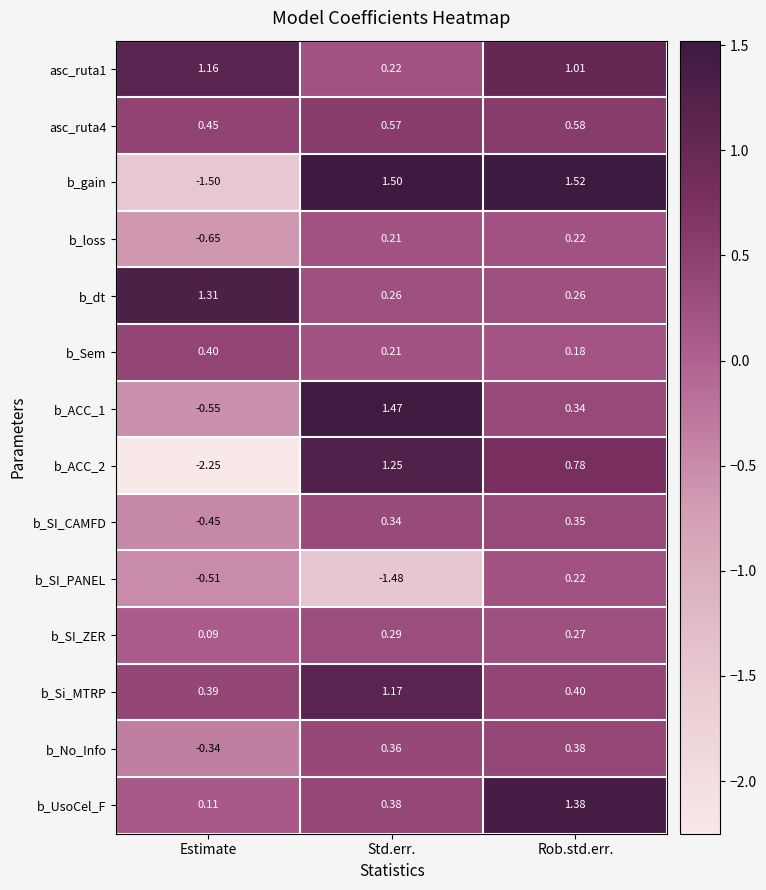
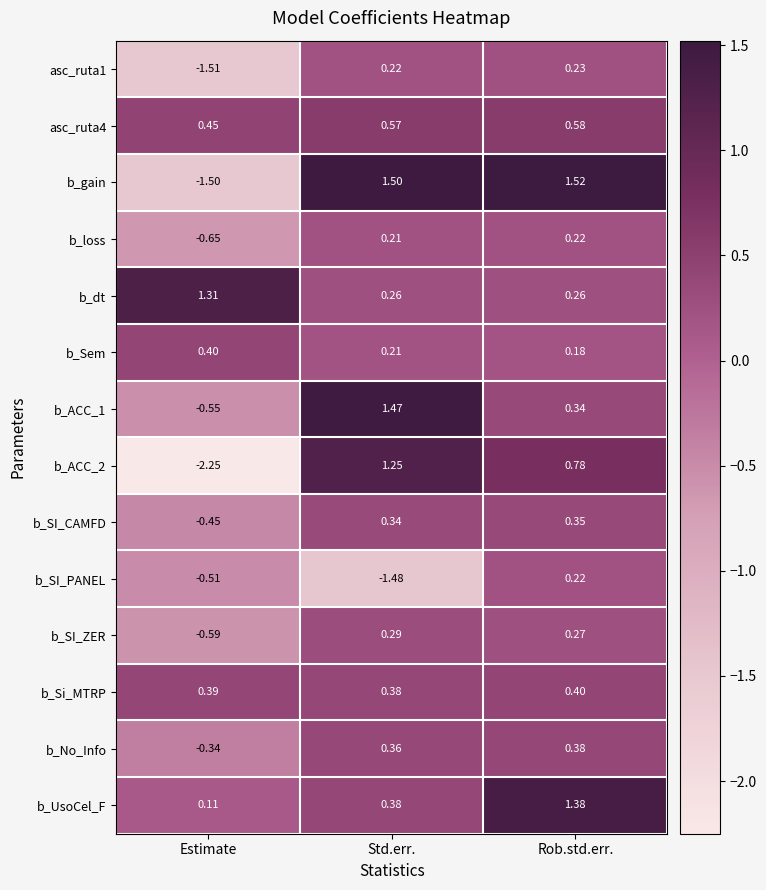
  {
    "asc_ruta1": {
-     "Estimate": 1.16,
+     "Estimate": -1.51,
      "Std.err.": 0.22,
-     "Rob.std.err.": 1.01
+     "Rob.std.err.": 0.23
    },
    "asc_ruta4": {
      "Estimate": 0.45,
      "Std.err.": 0.57,
      "Rob.std.err.": 0.58
    },
    "b_gain": {
      "Estimate": -1.50,
      "Std.err.": 1.50,
      "Rob.std.err.": 1.52
    },
    "b_loss": {
      "Estimate": -0.65,
      "Std.err.": 0.21,
      "Rob.std.err.": 0.22
    },
    "b_dt": {
      "Estimate": 1.31,
      "Std.err.": 0.26,
      "Rob.std.err.": 0.26
    },
    "b_Sem": {
      "Estimate": 0.40,
      "Std.err.": 0.21,
      "Rob.std.err.": 0.18
    },
    "b_ACC_1": {
      "Estimate": -0.55,
      "Std.err.": 1.47,
      "Rob.std.err.": 0.34
    },
    "b_ACC_2": {
      "Estimate": -2.25,
      "Std.err.": 1.25,
      "Rob.std.err.": 0.78
    },
    "b_SI_CAMFD": {
      "Estimate": -0.45,
      "Std.err.": 0.34,
      "Rob.std.err.": 0.35
    },
    "b_SI_PANEL": {
      "Estimate": -0.51,
      "Std.err.": -1.48,
      "Rob.std.err.": 0.22
    },
    "b_SI_ZER": {
-     "Estimate": 0.09,
+     "Estimate": -0.59,
      "Std.err.": 0.29,
      "Rob.std.err.": 0.27
    },
    "b_Si_MTRP": {
      "Estimate": 0.39,
-     "Std.err.": 1.17,
+     "Std.err.": 0.38,
      "Rob.std.err.": 0.40
    },
    "b_No_Info": {
      "Estimate": -0.34,
      "Std.err.": 0.36,
      "Rob.std.err.": 0.38
    },
    "b_UsoCel_F": {
      "Estimate": 0.11,
      "Std.err.": 0.38,
      "Rob.std.err.": 1.38
    }
  }
